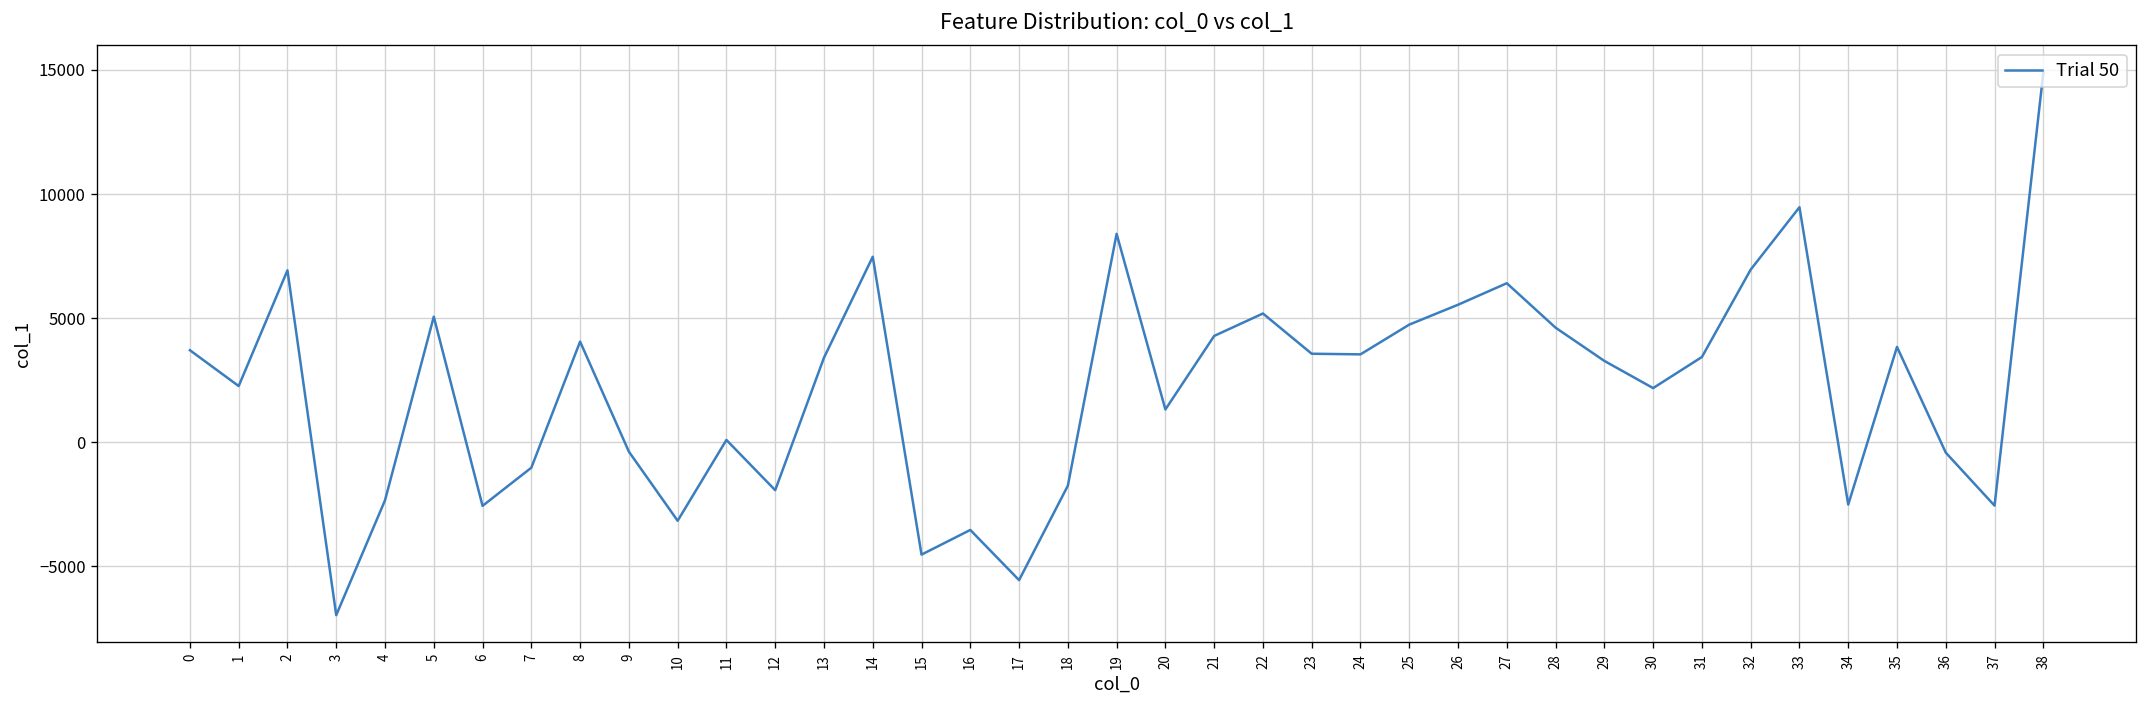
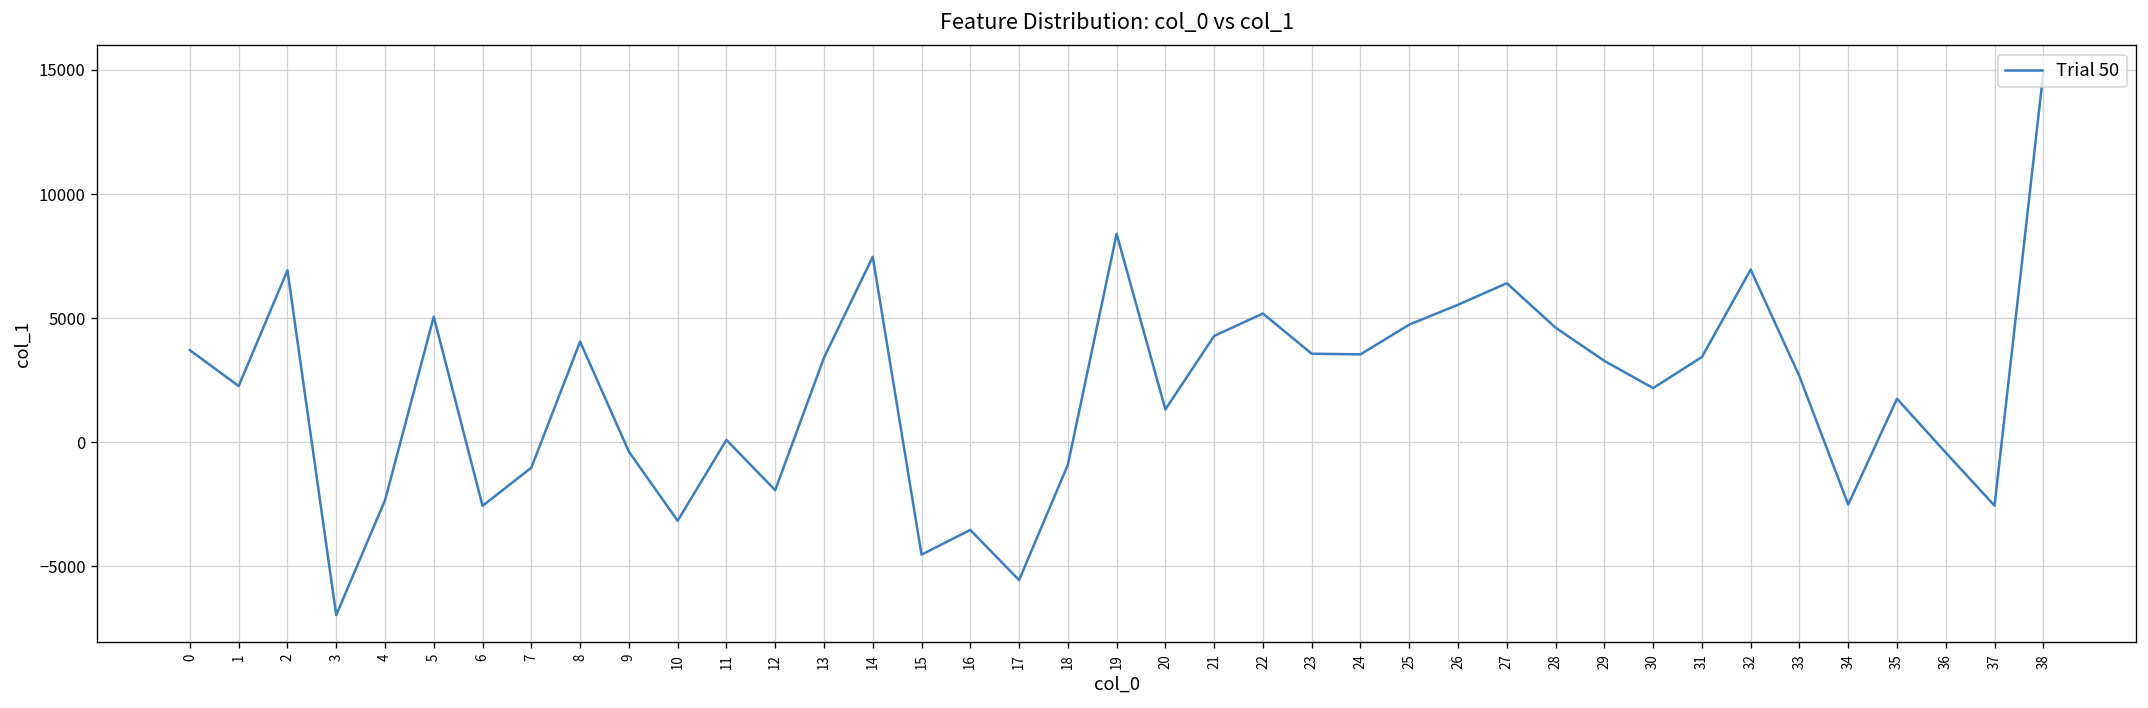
  {
    "0": 3700,
    "1": 2300,
    "2": 6900,
    "3": -7000,
    "4": -2300,
    "5": 5100,
    "6": -2600,
    "7": -1000,
    "8": 4100,
    "9": -400,
    "10": -3200,
    "11": 100,
    "12": -1900,
    "13": 3400,
    "14": 7500,
    "15": -4500,
    "16": -3500,
    "17": -5600,
-   "18": -1800,
+   "18": -900,
    "19": 8400,
    "20": 1300,
    "21": 4300,
    "22": 5200,
    "23": 3600,
    "24": 3500,
    "25": 4700,
    "26": 5500,
    "27": 6400,
    "28": 4600,
    "29": 3300,
    "30": 2200,
    "31": 3400,
    "32": 7000,
-   "33": 9500,
+   "33": 2700,
    "34": -2500,
-   "35": 3800,
+   "35": 1700,
    "36": -400,
    "37": -2600
  }
